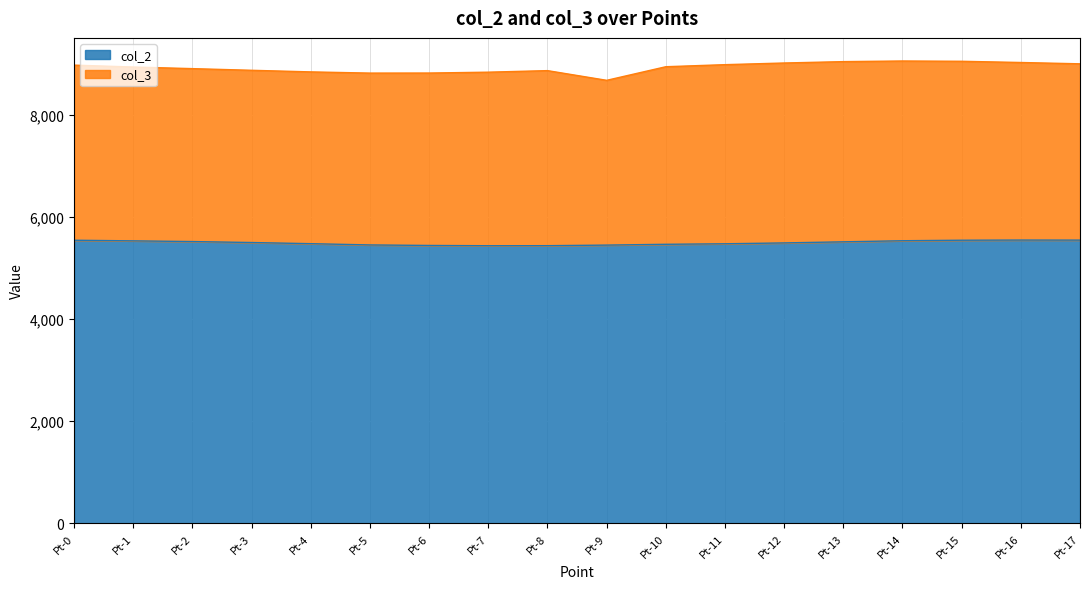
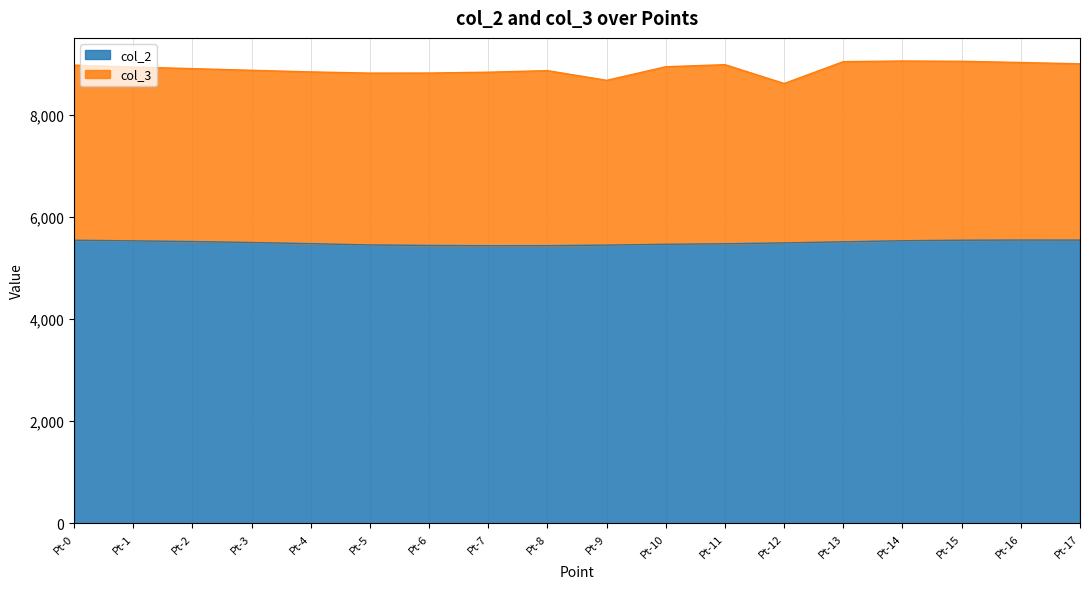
  {
    "col_2": {
      "Pt-0": "5,500",
      "Pt-1": "5,500",
      "Pt-2": "5,500",
      "Pt-3": "5,500",
      "Pt-4": "5,500",
      "Pt-5": "5,400",
      "Pt-6": "5,400",
      "Pt-7": "5,400",
      "Pt-8": "5,400",
      "Pt-9": "5,400",
      "Pt-10": "5,500",
      "Pt-11": "5,500",
      "Pt-12": "5,500",
      "Pt-13": "5,500",
      "Pt-14": "5,500",
      "Pt-15": "5,500",
      "Pt-16": "5,500",
      "Pt-17": "5,500"
    },
    "col_3": {
      "Pt-0": "3,400",
      "Pt-2": "3,400",
      "Pt-3": "3,400",
      "Pt-4": "3,400",
      "Pt-5": "3,400",
      "Pt-6": "3,400",
      "Pt-7": "3,400",
      "Pt-8": "3,400",
      "Pt-9": "3,200",
      "Pt-10": "3,500",
      "Pt-11": "3,500",
-     "Pt-12": "3,500",
+     "Pt-12": "3,100",
      "Pt-13": "3,500",
      "Pt-14": "3,500",
      "Pt-15": "3,500",
      "Pt-16": "3,500",
      "Pt-17": "3,500"
    }
  }
